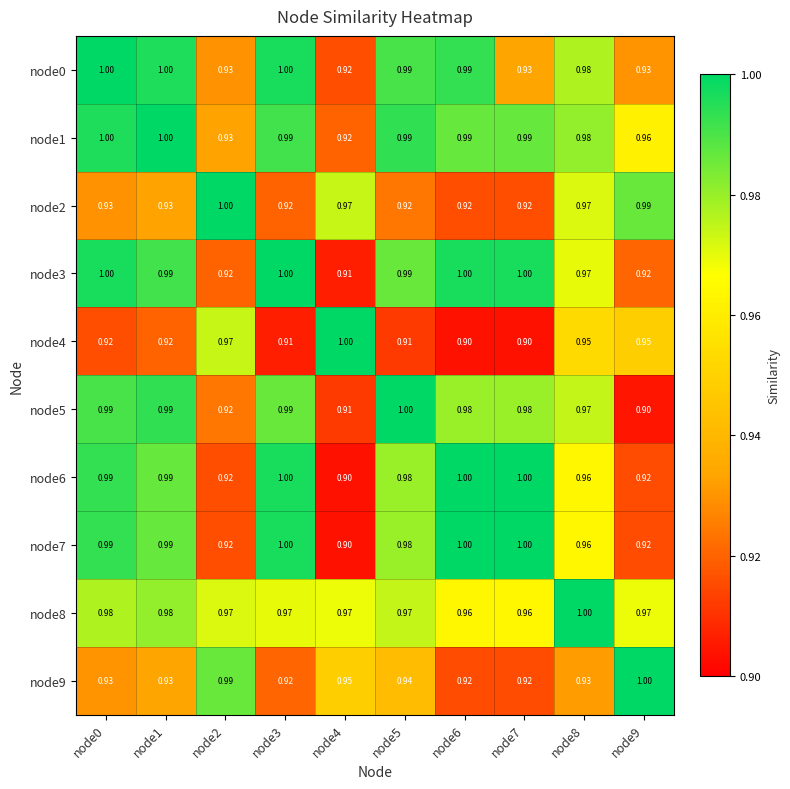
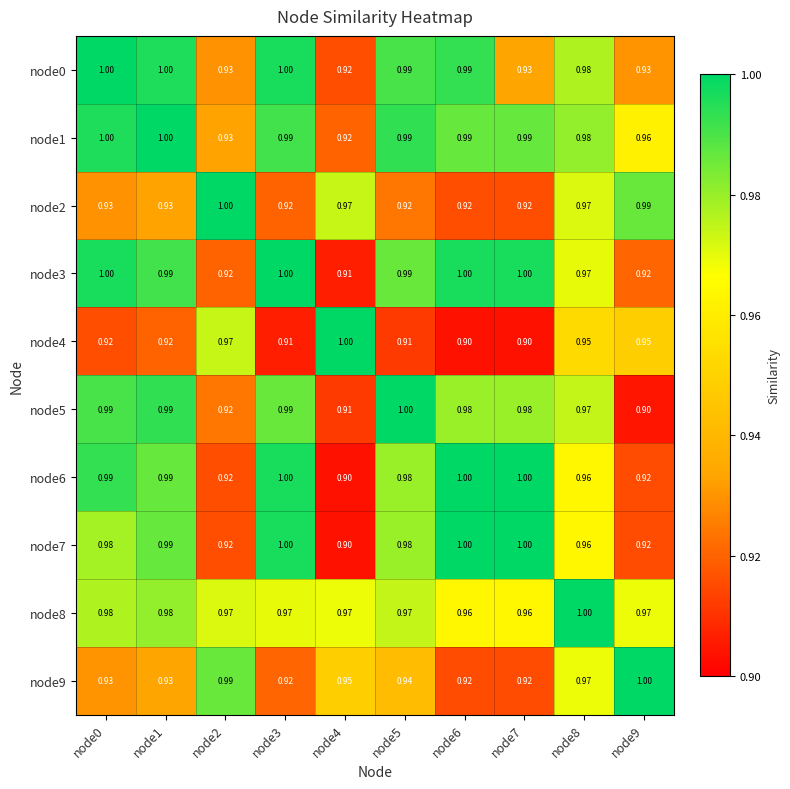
  {
    "node0": {
      "node0": 1.00,
      "node1": 1.00,
      "node2": 0.93,
      "node3": 1.00,
      "node4": 0.92,
      "node5": 0.99,
      "node6": 0.99,
      "node7": 0.93,
      "node8": 0.98,
      "node9": 0.93
    },
    "node1": {
      "node0": 1.00,
      "node1": 1.00,
      "node2": 0.93,
      "node3": 0.99,
      "node4": 0.92,
      "node5": 0.99,
      "node6": 0.99,
      "node7": 0.99,
      "node8": 0.98,
      "node9": 0.96
    },
    "node2": {
      "node0": 0.93,
      "node1": 0.93,
      "node2": 1.00,
      "node3": 0.92,
      "node4": 0.97,
      "node5": 0.92,
      "node6": 0.92,
      "node7": 0.92,
      "node8": 0.97,
      "node9": 0.99
    },
    "node3": {
      "node0": 1.00,
      "node1": 0.99,
      "node2": 0.92,
      "node3": 1.00,
      "node4": 0.91,
      "node5": 0.99,
      "node6": 1.00,
      "node7": 1.00,
      "node8": 0.97,
      "node9": 0.92
    },
    "node4": {
      "node0": 0.92,
      "node1": 0.92,
      "node2": 0.97,
      "node3": 0.91,
      "node4": 1.00,
      "node5": 0.91,
      "node6": 0.90,
      "node7": 0.90,
      "node8": 0.95,
      "node9": 0.95
    },
    "node5": {
      "node0": 0.99,
      "node1": 0.99,
      "node2": 0.92,
      "node3": 0.99,
      "node4": 0.91,
      "node5": 1.00,
      "node6": 0.98,
      "node7": 0.98,
      "node8": 0.97,
      "node9": 0.90
    },
    "node6": {
      "node0": 0.99,
      "node1": 0.99,
      "node2": 0.92,
      "node3": 1.00,
      "node4": 0.90,
      "node5": 0.98,
      "node6": 1.00,
      "node7": 1.00,
      "node8": 0.96,
      "node9": 0.92
    },
    "node7": {
-     "node0": 0.99,
+     "node0": 0.98,
      "node1": 0.99,
      "node2": 0.92,
      "node3": 1.00,
      "node4": 0.90,
      "node5": 0.98,
      "node6": 1.00,
      "node7": 1.00,
      "node8": 0.96,
      "node9": 0.92
    },
    "node8": {
      "node0": 0.98,
      "node1": 0.98,
      "node2": 0.97,
      "node3": 0.97,
      "node4": 0.97,
      "node5": 0.97,
      "node6": 0.96,
      "node7": 0.96,
      "node8": 1.00,
      "node9": 0.97
    },
    "node9": {
      "node0": 0.93,
      "node1": 0.93,
      "node2": 0.99,
      "node3": 0.92,
      "node4": 0.95,
      "node5": 0.94,
      "node6": 0.92,
      "node7": 0.92,
-     "node8": 0.93,
+     "node8": 0.97,
      "node9": 1.00
    }
  }
